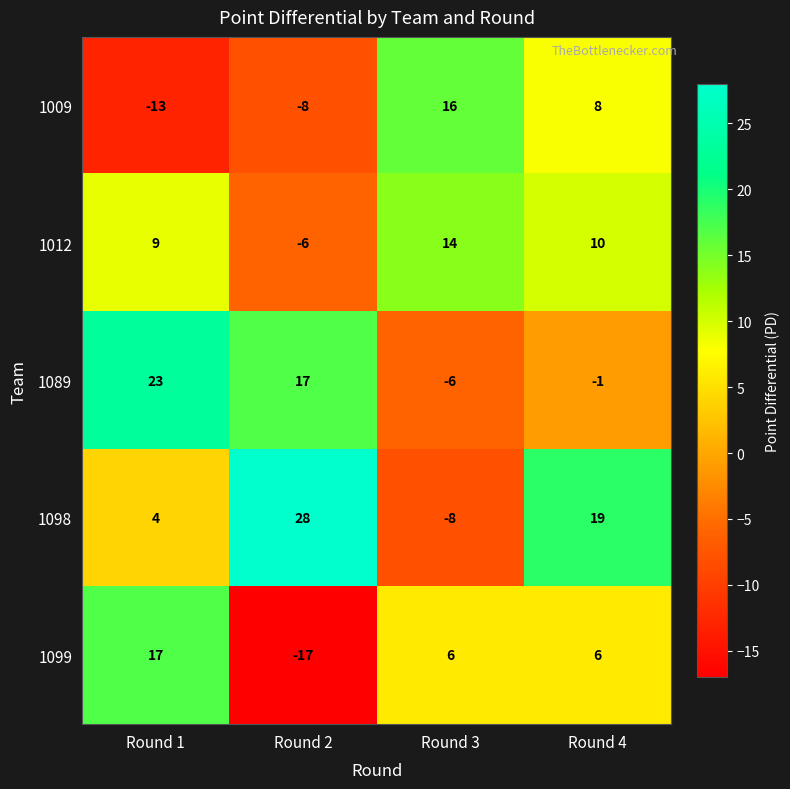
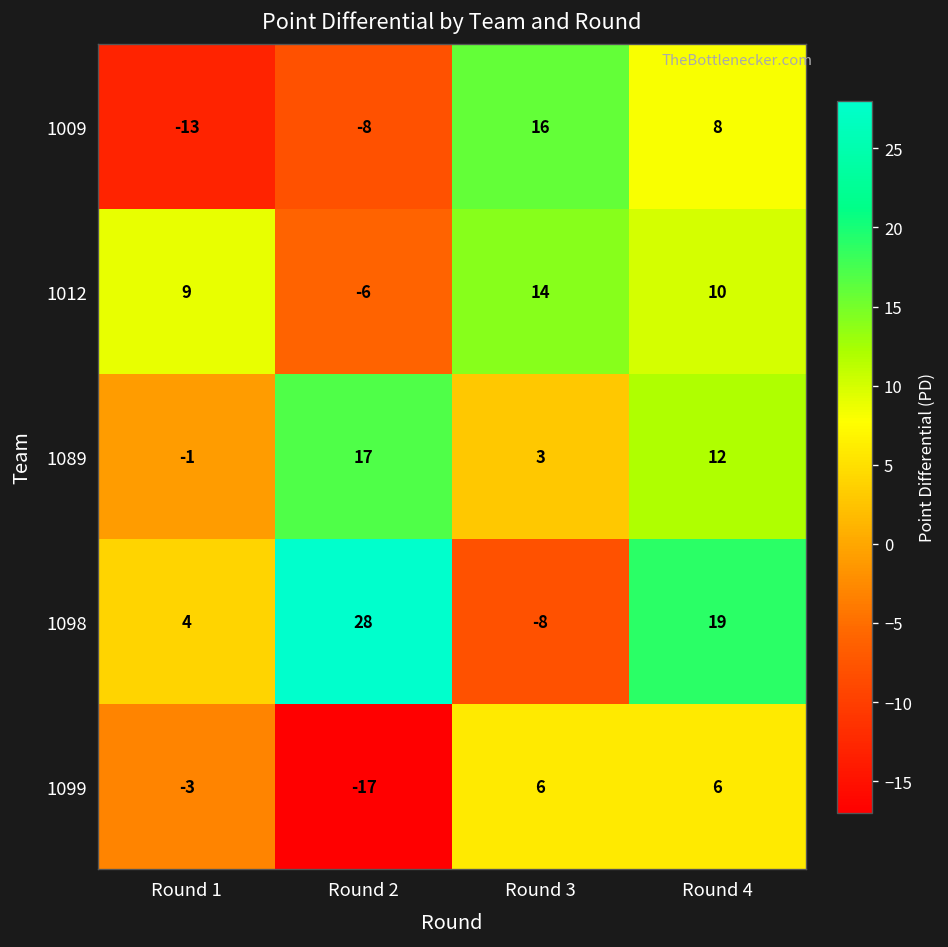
  {
    "1009": {
      "Round 1": -13,
      "Round 2": -8,
      "Round 3": 16
    },
    "1012": {
      "Round 1": 9,
      "Round 2": -6,
      "Round 3": 14,
      "Round 4": 10
    },
    "1089": {
-     "Round 1": 23,
+     "Round 1": -1,
      "Round 2": 17,
-     "Round 3": -6,
-     "Round 4": -1
+     "Round 3": 3,
+     "Round 4": 12
    },
    "1098": {
      "Round 1": 4,
      "Round 2": 28,
      "Round 3": -8,
      "Round 4": 19
    },
    "1099": {
-     "Round 1": 17,
+     "Round 1": -3,
      "Round 2": -17,
      "Round 3": 6,
      "Round 4": 6
    }
  }
